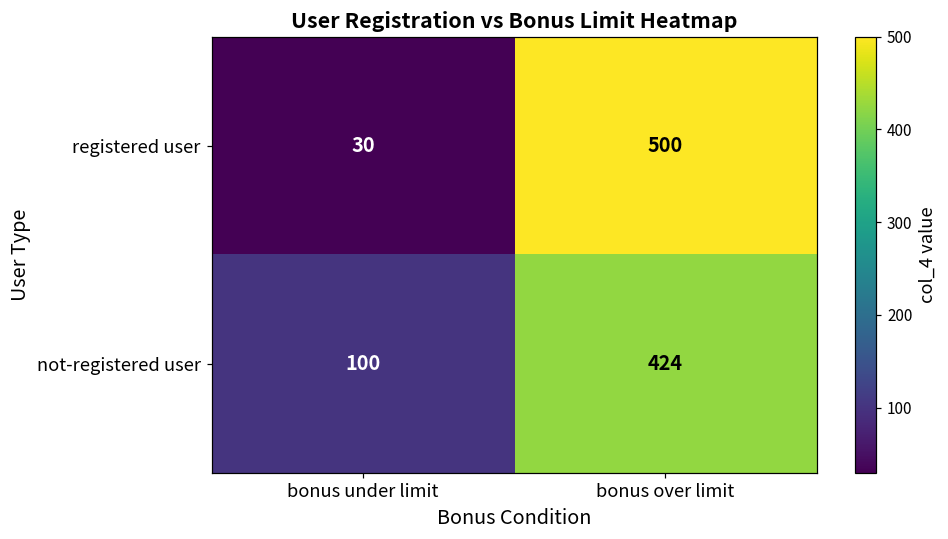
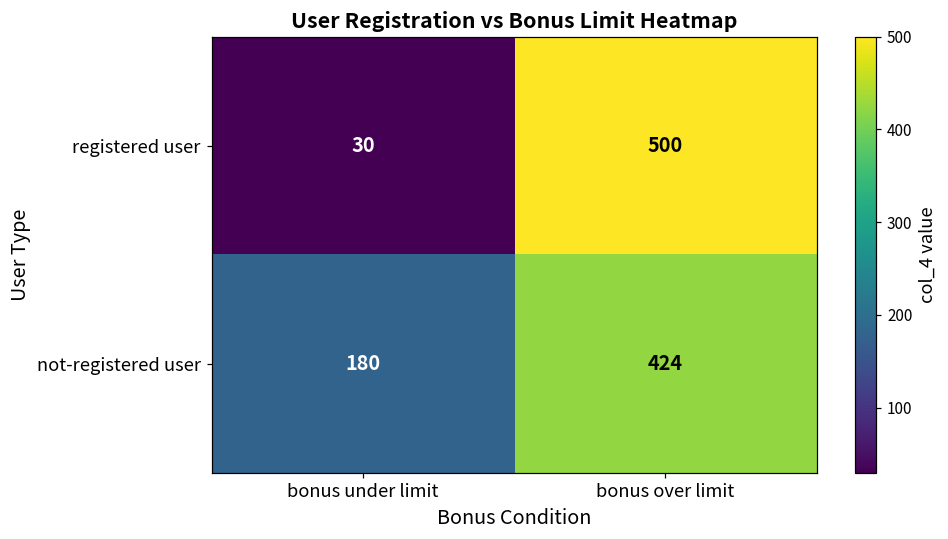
  {
    "registered user": {
      "bonus under limit": 30,
      "bonus over limit": 500
    },
    "not-registered user": {
-     "bonus under limit": 100,
+     "bonus under limit": 180,
      "bonus over limit": 424
    }
  }
